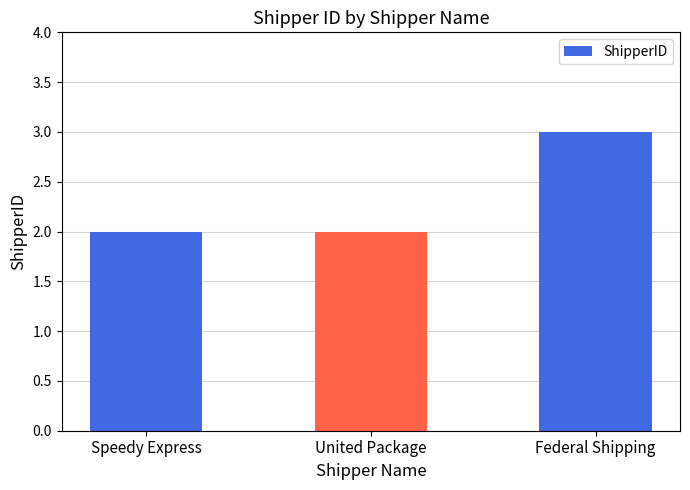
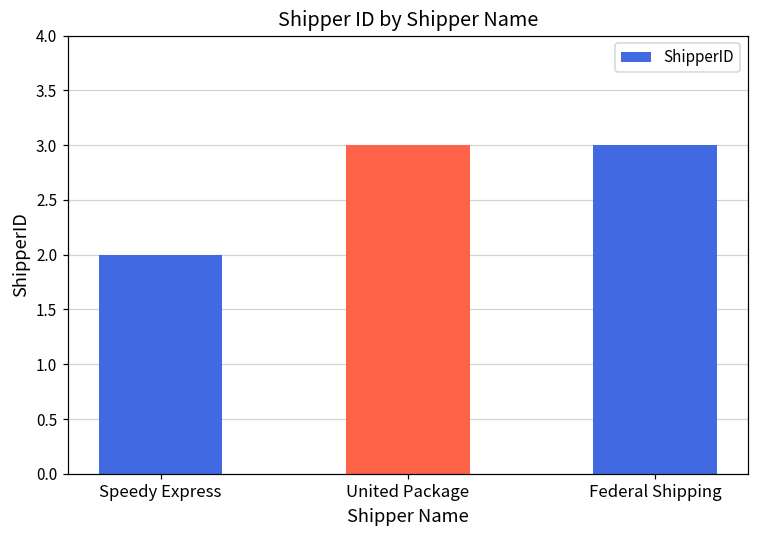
  {
    "Speedy Express": 2,
-   "United Package": 2,
+   "United Package": 3,
    "Federal Shipping": 3
  }
